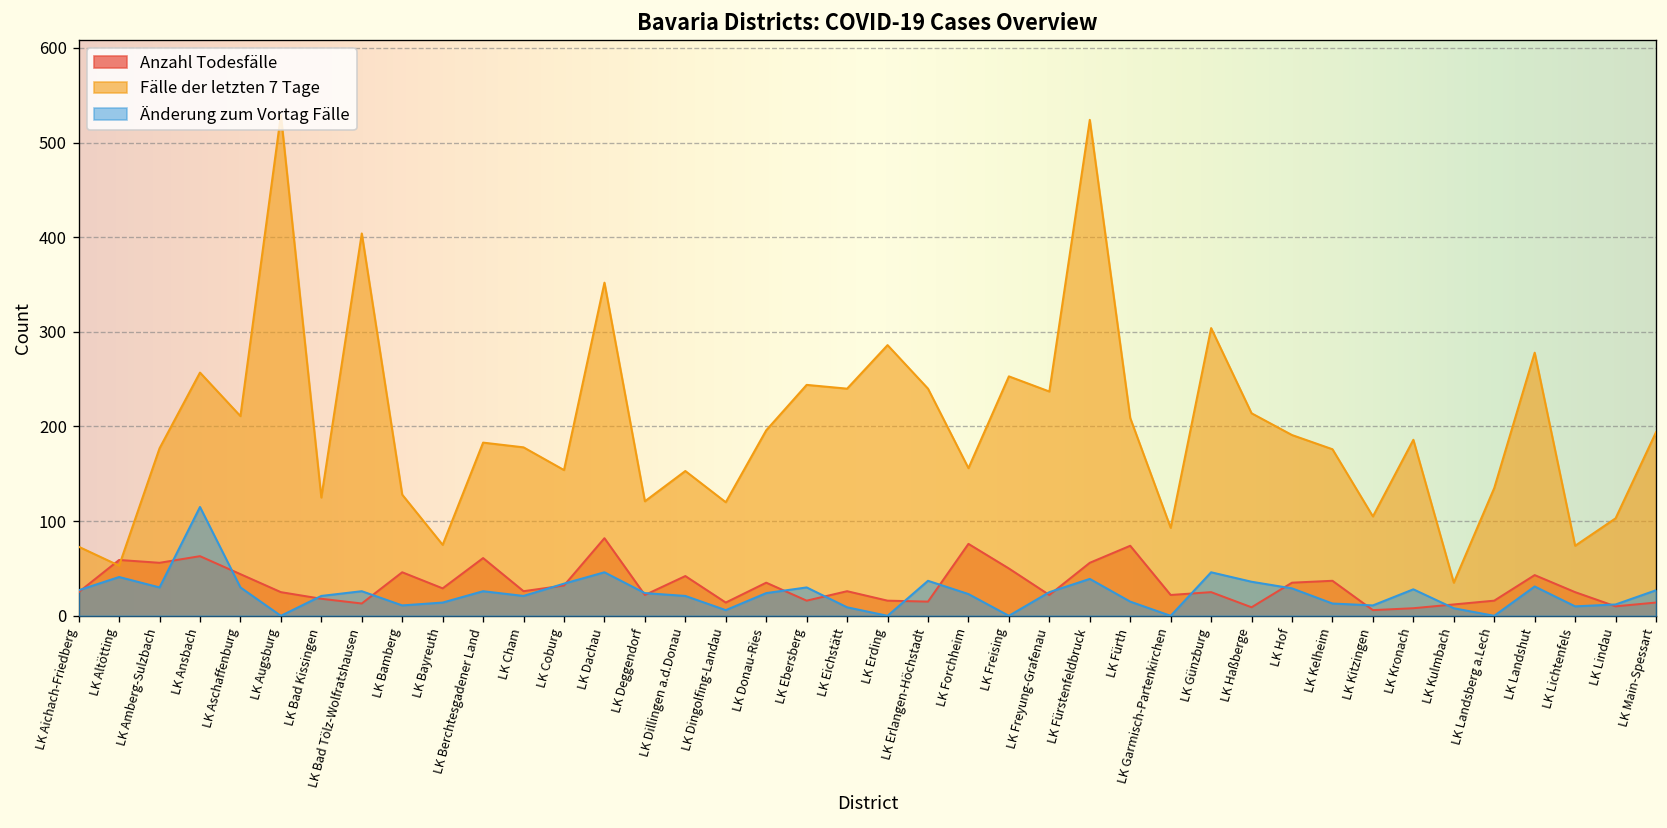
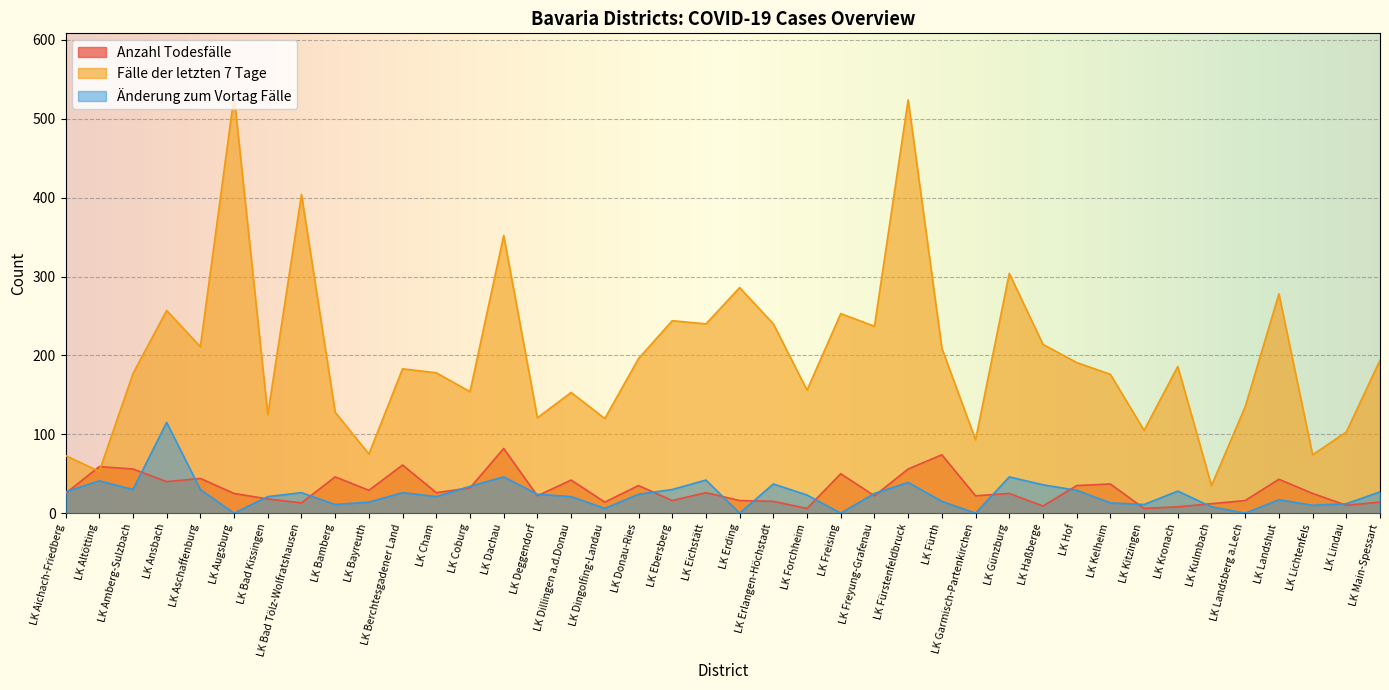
  {
    "Anzahl Todesfälle": {
      "LK Altötting": 60,
      "LK Amberg-Sulzbach": 60,
-     "LK Ansbach": 60,
+     "LK Ansbach": 40,
      "LK Aschaffenburg": 40,
      "LK Augsburg": 30,
      "LK Bad Tölz-Wolfratshausen": 10,
      "LK Bamberg": 50,
      "LK Bayreuth": 30,
      "LK Berchtesgadener Land": 60,
      "LK Cham": 30,
      "LK Dachau": 80,
      "LK Dillingen a.d.Donau": 40,
      "LK Dingolfing-Landau": 10,
      "LK Donau-Ries": 40,
      "LK Ebersberg": 20,
      "LK Eichstätt": 30,
      "LK Erding": 20,
      "LK Erlangen-Höchstadt": 20,
-     "LK Forchheim": 80,
+     "LK Forchheim": 10,
      "LK Freising": 50,
      "LK Fürstenfeldbruck": 60,
      "LK Fürth": 70,
      "LK Garmisch-Partenkirchen": 20,
      "LK Günzburg": 30,
      "LK Haßberge": 10,
      "LK Hof": 40,
      "LK Kelheim": 40,
      "LK Kitzingen": 10,
      "LK Kronach": 10,
      "LK Kulmbach": 10,
      "LK Landsberg a.Lech": 20,
      "LK Landshut": 40,
      "LK Lichtenfels": 30,
      "LK Main-Spessart": 10
    },
    "Fälle der letzten 7 Tage": {
      "LK Aichach-Friedberg": 70,
      "LK Altötting": 50,
      "LK Amberg-Sulzbach": 180,
      "LK Ansbach": 260,
      "LK Aschaffenburg": 210,
      "LK Bad Kissingen": 130,
      "LK Bad Tölz-Wolfratshausen": 400,
      "LK Bamberg": 130,
      "LK Bayreuth": 80,
      "LK Berchtesgadener Land": 180,
      "LK Cham": 180,
      "LK Coburg": 150,
      "LK Dachau": 350,
      "LK Deggendorf": 120,
      "LK Dillingen a.d.Donau": 150,
      "LK Dingolfing-Landau": 120,
      "LK Donau-Ries": 200,
      "LK Ebersberg": 240,
      "LK Eichstätt": 240,
      "LK Erding": 290,
      "LK Erlangen-Höchstadt": 240,
      "LK Forchheim": 160,
      "LK Freising": 250,
      "LK Freyung-Grafenau": 240,
      "LK Fürstenfeldbruck": 520,
      "LK Fürth": 210,
      "LK Garmisch-Partenkirchen": 90,
      "LK Günzburg": 300,
      "LK Haßberge": 210,
      "LK Hof": 190,
      "LK Kelheim": 180,
      "LK Kitzingen": 110,
      "LK Kronach": 190,
      "LK Kulmbach": 40,
      "LK Landsberg a.Lech": 140,
      "LK Landshut": 280,
      "LK Lichtenfels": 70,
      "LK Lindau": 100,
      "LK Main-Spessart": 190
    },
    "Änderung zum Vortag Fälle": {
      "LK Altötting": 40,
      "LK Amberg-Sulzbach": 30,
      "LK Ansbach": 120,
      "LK Aschaffenburg": 30,
      "LK Augsburg": 0,
      "LK Bad Tölz-Wolfratshausen": 30,
      "LK Bamberg": 10,
      "LK Bayreuth": 10,
      "LK Berchtesgadener Land": 30,
      "LK Cham": 20,
      "LK Dachau": 50,
      "LK Dillingen a.d.Donau": 20,
      "LK Dingolfing-Landau": 10,
      "LK Donau-Ries": 20,
      "LK Ebersberg": 30,
-     "LK Eichstätt": 10,
+     "LK Eichstätt": 40,
      "LK Erding": 0,
      "LK Erlangen-Höchstadt": 40,
      "LK Forchheim": 20,
      "LK Freising": 0,
      "LK Fürstenfeldbruck": 40,
      "LK Fürth": 20,
      "LK Garmisch-Partenkirchen": 0,
      "LK Günzburg": 50,
      "LK Haßberge": 40,
      "LK Hof": 30,
      "LK Kelheim": 10,
      "LK Kitzingen": 10,
      "LK Kronach": 30,
      "LK Kulmbach": 10,
      "LK Landsberg a.Lech": 0,
-     "LK Landshut": 30,
+     "LK Landshut": 20,
      "LK Lichtenfels": 10,
      "LK Main-Spessart": 30
    }
  }
